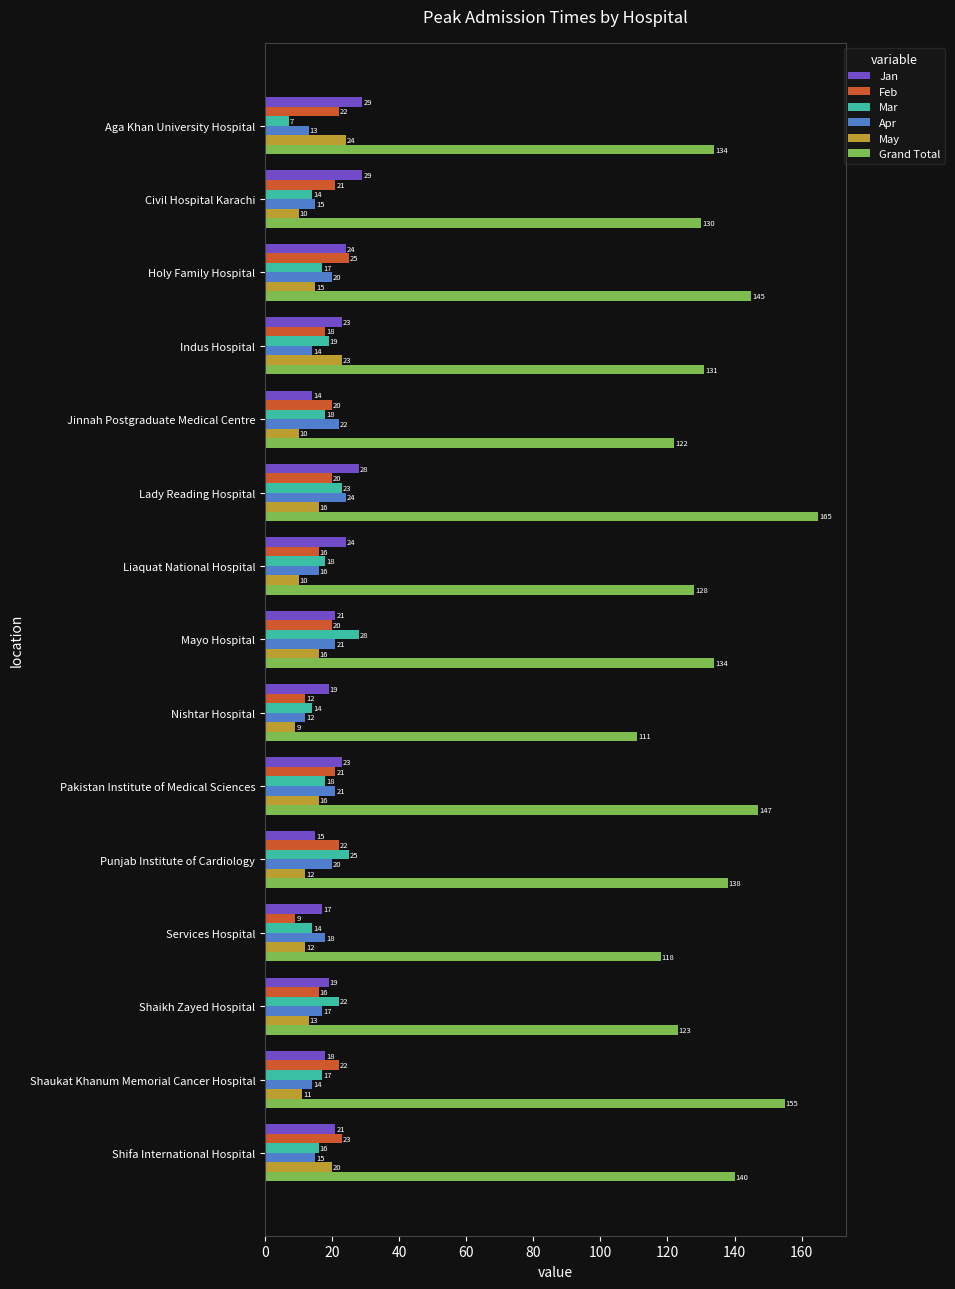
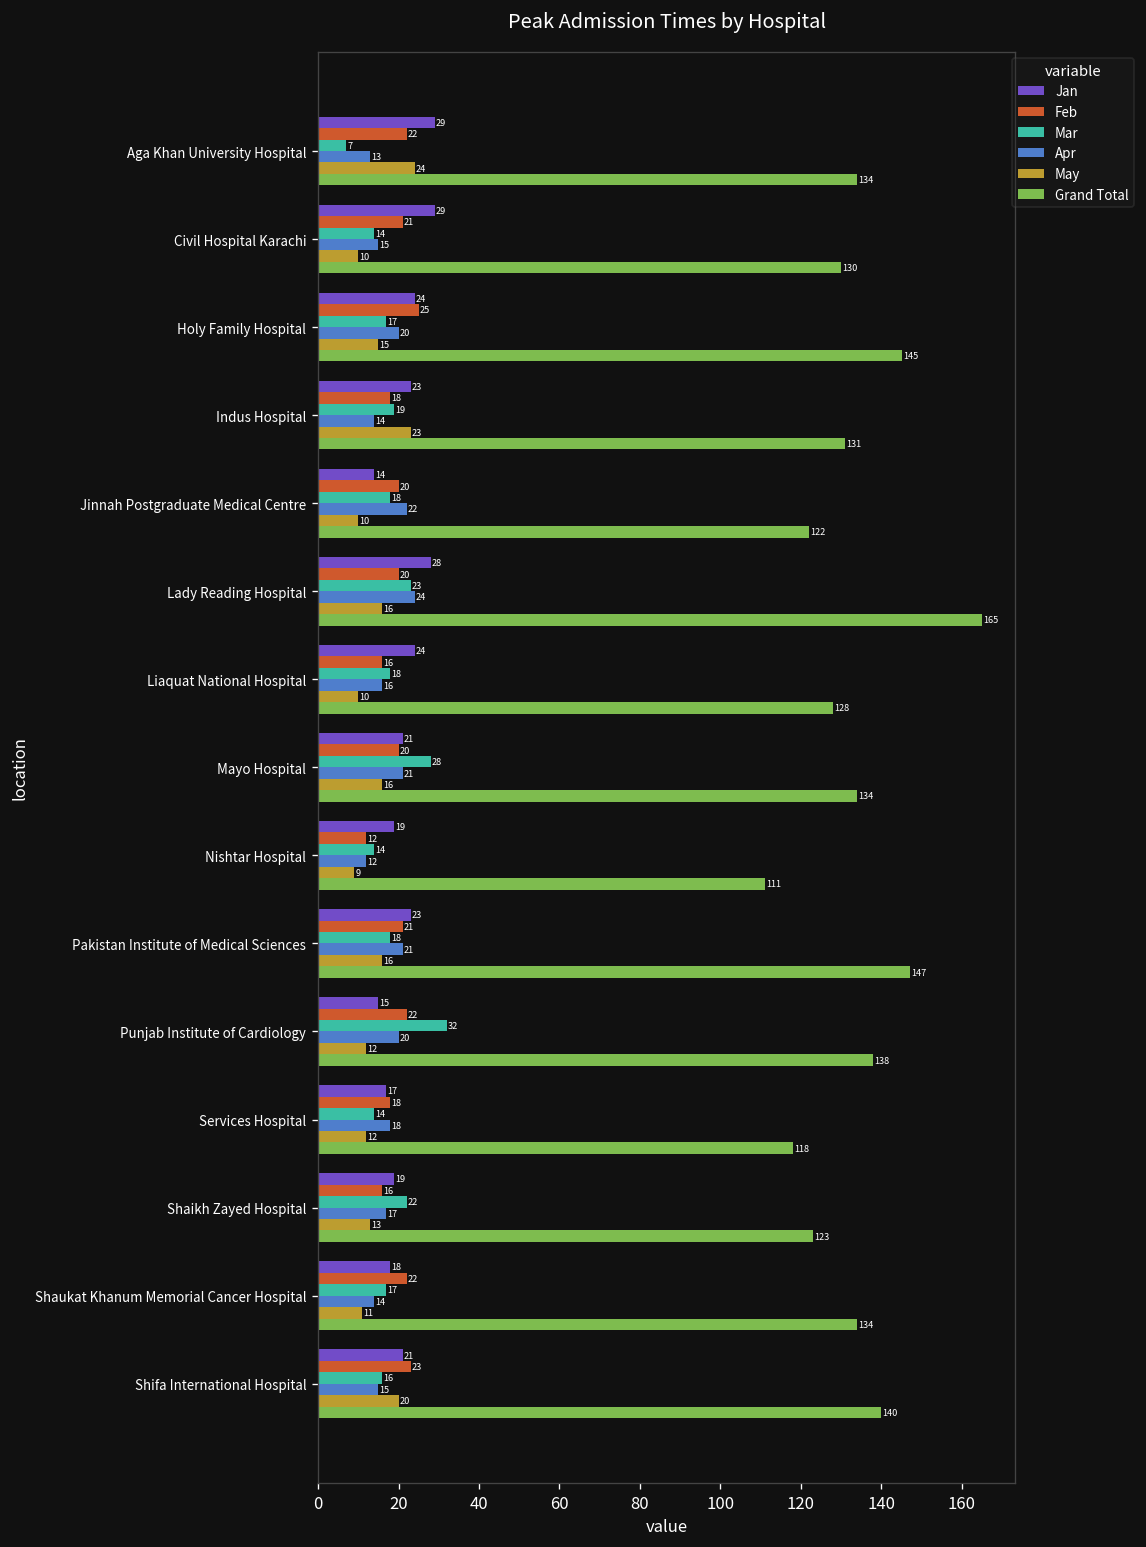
  {
    "Jan": {
      "Aga Khan University Hospital": 29,
      "Civil Hospital Karachi": 29,
      "Holy Family Hospital": 24,
      "Indus Hospital": 23,
      "Jinnah Postgraduate Medical Centre": 14,
      "Lady Reading Hospital": 28,
      "Liaquat National Hospital": 24,
      "Mayo Hospital": 21,
      "Nishtar Hospital": 19,
      "Pakistan Institute of Medical Sciences": 23,
      "Punjab Institute of Cardiology": 15,
      "Services Hospital": 17,
      "Shaikh Zayed Hospital": 19,
      "Shaukat Khanum Memorial Cancer Hospital": 18,
      "Shifa International Hospital": 21
    },
    "Feb": {
      "Aga Khan University Hospital": 22,
      "Civil Hospital Karachi": 21,
      "Holy Family Hospital": 25,
      "Indus Hospital": 18,
      "Jinnah Postgraduate Medical Centre": 20,
      "Lady Reading Hospital": 20,
      "Liaquat National Hospital": 16,
      "Mayo Hospital": 20,
      "Nishtar Hospital": 12,
      "Pakistan Institute of Medical Sciences": 21,
      "Punjab Institute of Cardiology": 22,
-     "Services Hospital": 9,
+     "Services Hospital": 18,
      "Shaikh Zayed Hospital": 16,
      "Shaukat Khanum Memorial Cancer Hospital": 22,
      "Shifa International Hospital": 23
    },
    "Mar": {
      "Aga Khan University Hospital": 7,
      "Civil Hospital Karachi": 14,
      "Holy Family Hospital": 17,
      "Indus Hospital": 19,
      "Jinnah Postgraduate Medical Centre": 18,
      "Lady Reading Hospital": 23,
      "Liaquat National Hospital": 18,
      "Mayo Hospital": 28,
      "Nishtar Hospital": 14,
      "Pakistan Institute of Medical Sciences": 18,
-     "Punjab Institute of Cardiology": 25,
+     "Punjab Institute of Cardiology": 32,
      "Services Hospital": 14,
      "Shaikh Zayed Hospital": 22,
      "Shaukat Khanum Memorial Cancer Hospital": 17,
      "Shifa International Hospital": 16
    },
    "Apr": {
      "Aga Khan University Hospital": 13,
      "Civil Hospital Karachi": 15,
      "Holy Family Hospital": 20,
      "Indus Hospital": 14,
      "Jinnah Postgraduate Medical Centre": 22,
      "Lady Reading Hospital": 24,
      "Liaquat National Hospital": 16,
      "Mayo Hospital": 21,
      "Nishtar Hospital": 12,
      "Pakistan Institute of Medical Sciences": 21,
      "Punjab Institute of Cardiology": 20,
      "Services Hospital": 18,
      "Shaikh Zayed Hospital": 17,
      "Shaukat Khanum Memorial Cancer Hospital": 14,
      "Shifa International Hospital": 15
    },
    "May": {
      "Aga Khan University Hospital": 24,
      "Civil Hospital Karachi": 10,
      "Holy Family Hospital": 15,
      "Indus Hospital": 23,
      "Jinnah Postgraduate Medical Centre": 10,
      "Lady Reading Hospital": 16,
      "Liaquat National Hospital": 10,
      "Mayo Hospital": 16,
      "Nishtar Hospital": 9,
      "Pakistan Institute of Medical Sciences": 16,
      "Punjab Institute of Cardiology": 12,
      "Services Hospital": 12,
      "Shaikh Zayed Hospital": 13,
      "Shaukat Khanum Memorial Cancer Hospital": 11,
      "Shifa International Hospital": 20
    },
    "Grand Total": {
      "Aga Khan University Hospital": 134,
      "Civil Hospital Karachi": 130,
      "Holy Family Hospital": 145,
      "Indus Hospital": 131,
      "Jinnah Postgraduate Medical Centre": 122,
      "Lady Reading Hospital": 165,
      "Liaquat National Hospital": 128,
      "Mayo Hospital": 134,
      "Nishtar Hospital": 111,
      "Pakistan Institute of Medical Sciences": 147,
      "Punjab Institute of Cardiology": 138,
      "Services Hospital": 118,
      "Shaikh Zayed Hospital": 123,
-     "Shaukat Khanum Memorial Cancer Hospital": 155,
+     "Shaukat Khanum Memorial Cancer Hospital": 134,
      "Shifa International Hospital": 140
    }
  }
